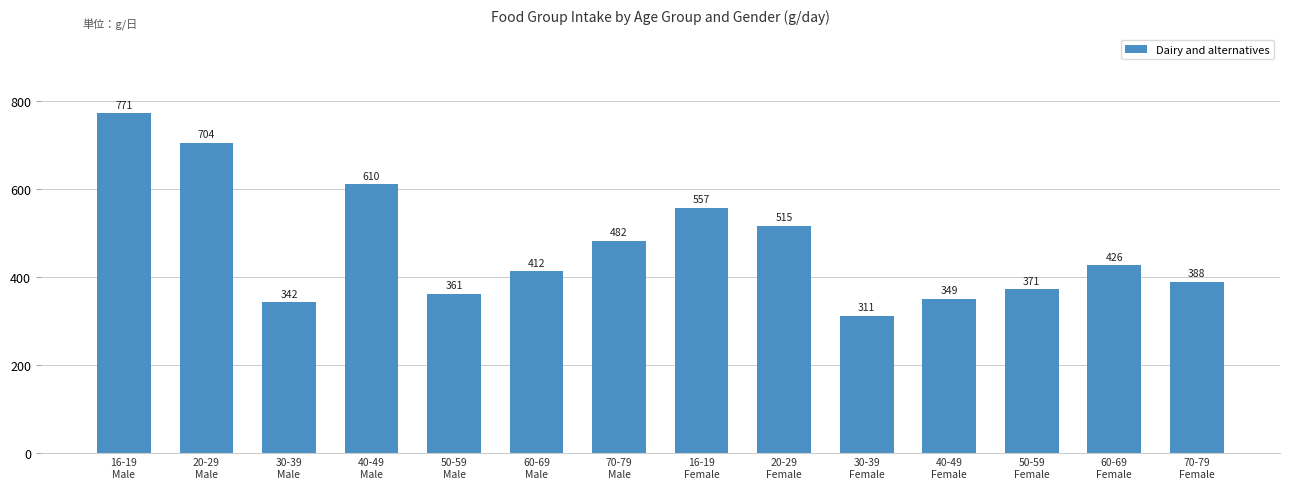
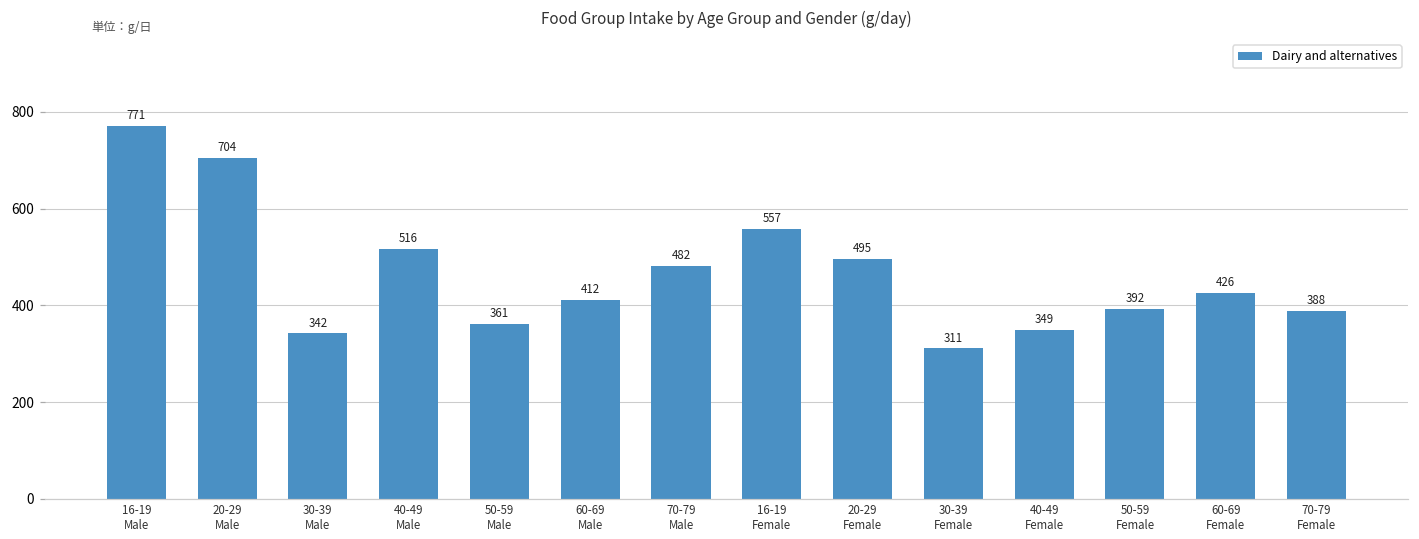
  {
    "16-19 Male": 771,
    "20-29 Male": 704,
    "30-39 Male": 342,
-   "40-49 Male": 610,
+   "40-49 Male": 516,
    "50-59 Male": 361,
    "60-69 Male": 412,
    "70-79 Male": 482,
    "16-19 Female": 557,
-   "20-29 Female": 515,
+   "20-29 Female": 495,
    "30-39 Female": 311,
    "40-49 Female": 349,
-   "50-59 Female": 371,
+   "50-59 Female": 392,
    "60-69 Female": 426,
    "70-79 Female": 388
  }
